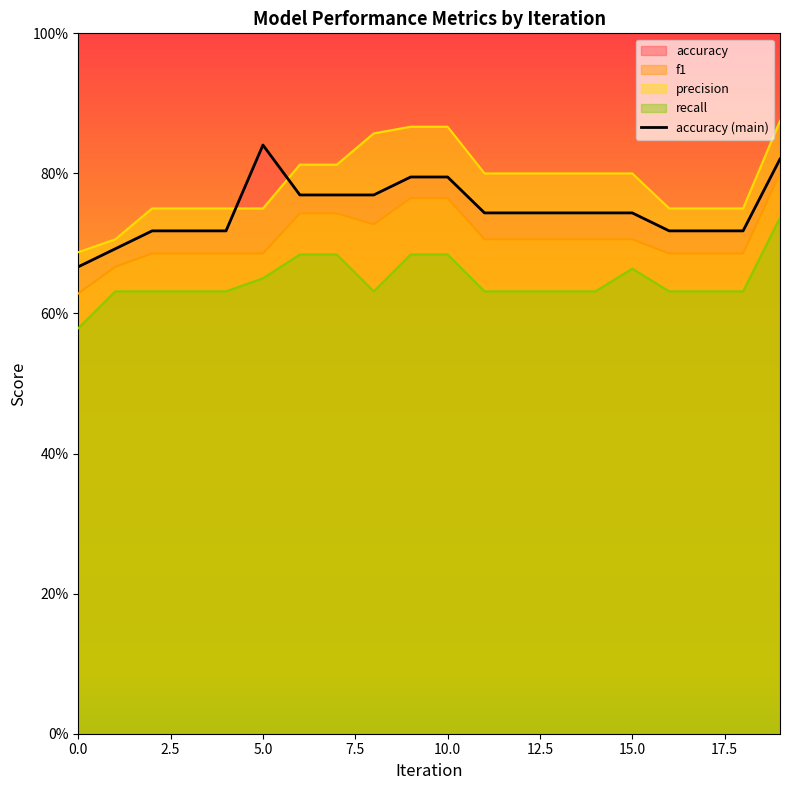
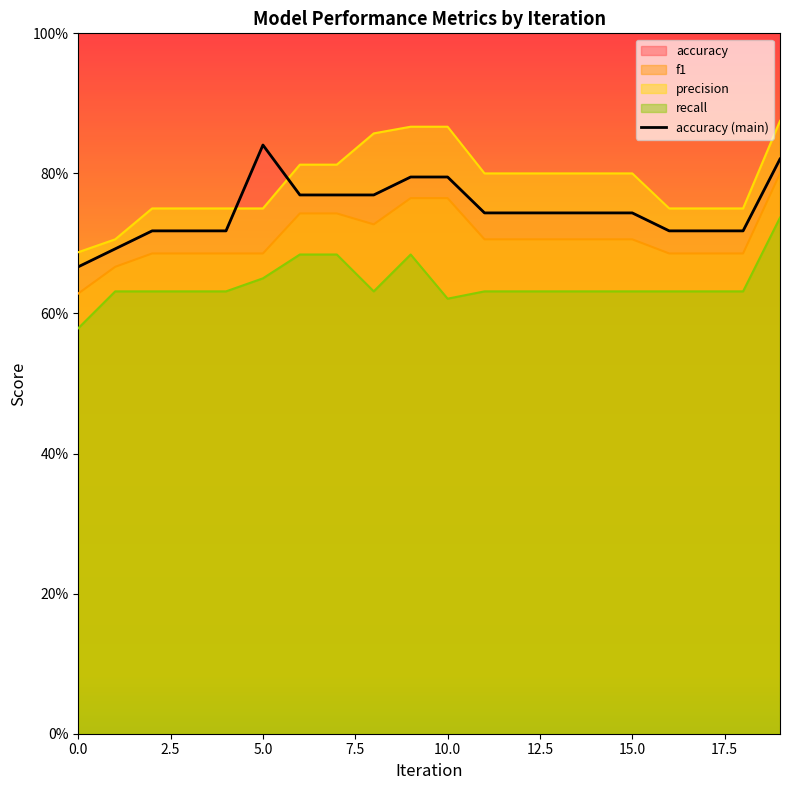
  {
    "accuracy": {
      "0.0": "67%",
      "5.0": "84%",
      "10.0": "79%",
      "15.0": "74%"
    },
    "recall": {
      "0.0": "58%",
      "5.0": "65%",
-     "10.0": "68%",
-     "15.0": "66%"
+     "10.0": "62%",
+     "15.0": "63%"
    }
  }
